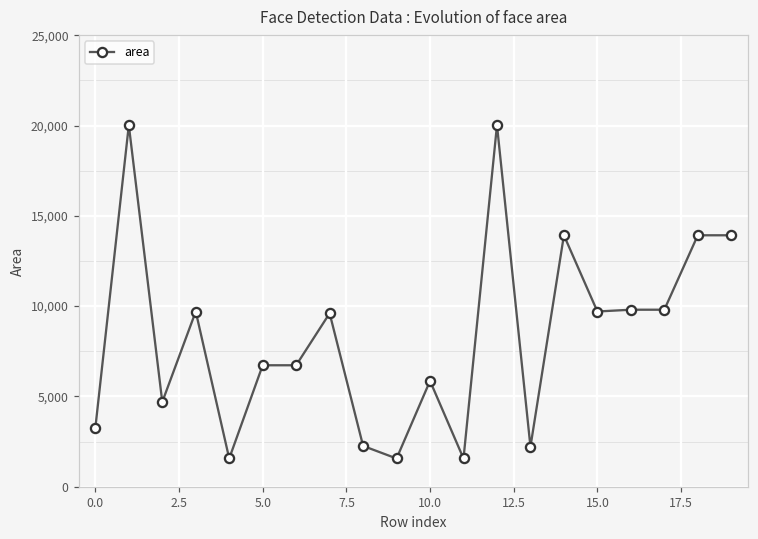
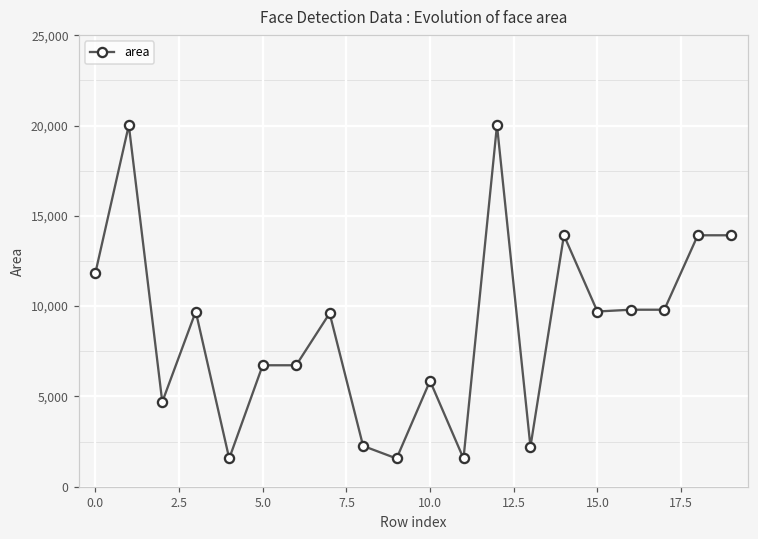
  {
-   "0.0": "3,200",
+   "0.0": "11,800",
    "5.0": "6,700",
    "10.0": "5,900",
    "15.0": "9,700"
  }
